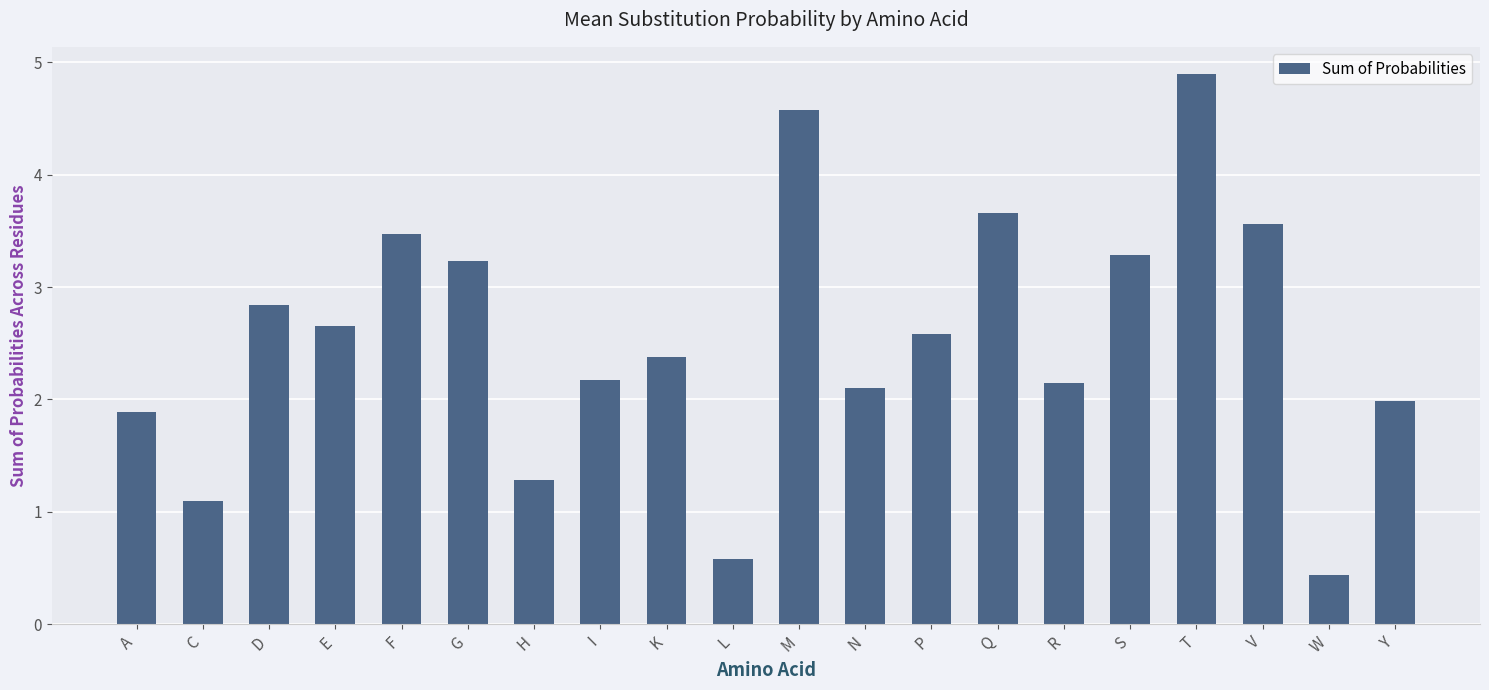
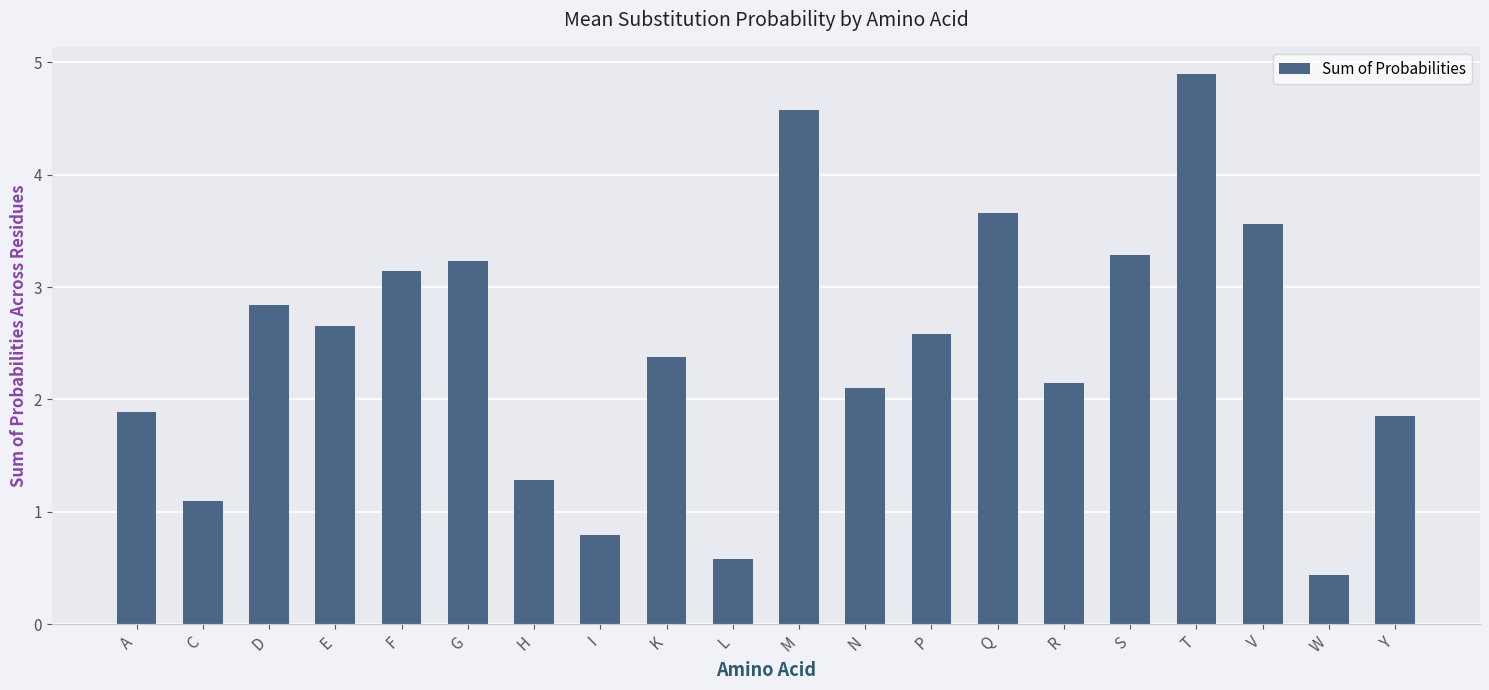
  {
    "A": 1.88,
    "C": 1.10,
    "D": 2.84,
    "E": 2.65,
-   "F": 3.47,
+   "F": 3.14,
    "G": 3.24,
    "H": 1.28,
-   "I": 2.18,
+   "I": 0.80,
    "K": 2.38,
    "L": 0.58,
    "M": 4.58,
    "N": 2.10,
    "P": 2.58,
    "Q": 3.66,
    "R": 2.15,
    "S": 3.28,
    "T": 4.89,
    "V": 3.56,
    "W": 0.44,
-   "Y": 1.98
+   "Y": 1.85
  }
